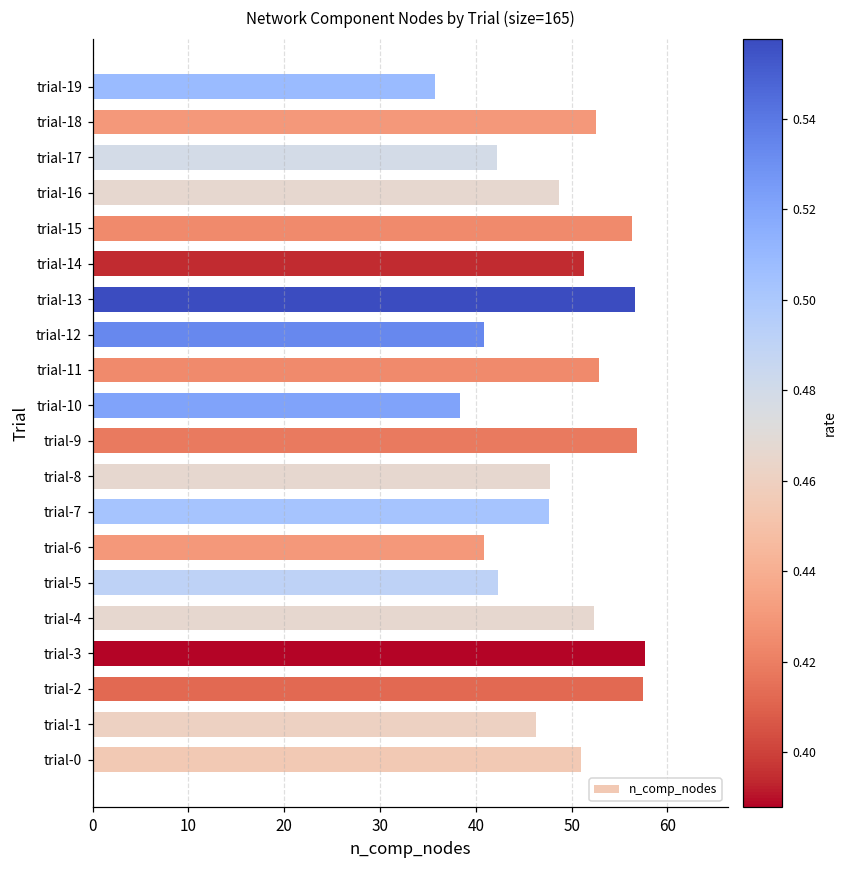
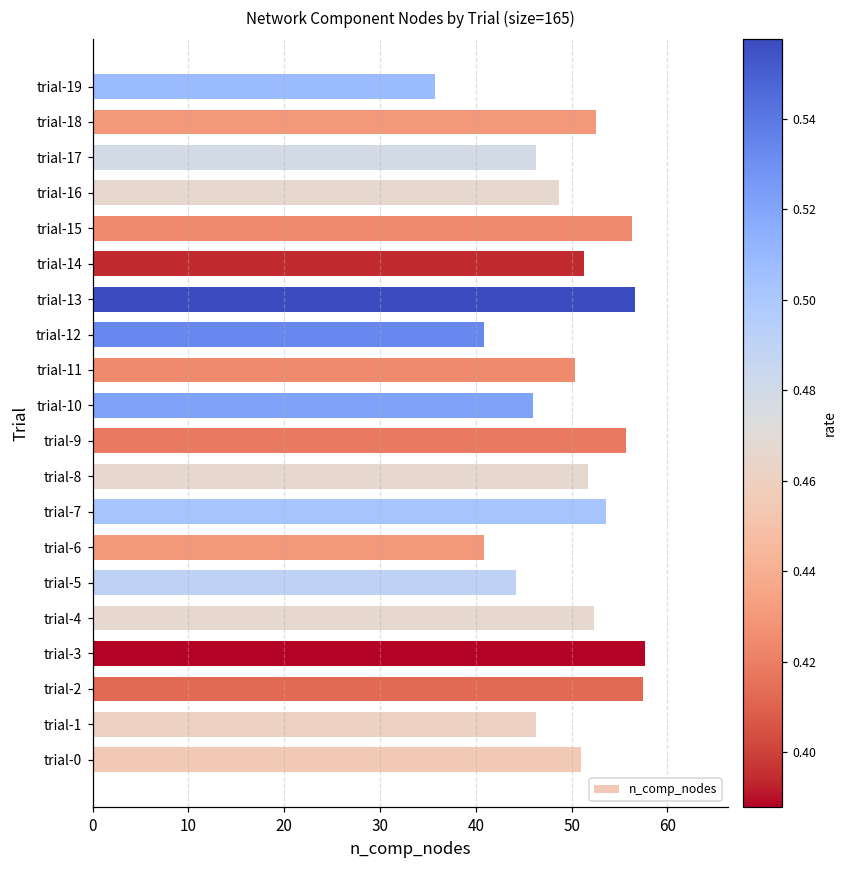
  {
    "trial-19": 36,
    "trial-18": 53,
-   "trial-17": 42,
+   "trial-17": 46,
    "trial-16": 49,
    "trial-15": 56,
    "trial-14": 51,
    "trial-13": 57,
    "trial-12": 41,
-   "trial-11": 53,
-   "trial-10": 38,
-   "trial-9": 57,
-   "trial-8": 48,
-   "trial-7": 48,
+   "trial-11": 50,
+   "trial-10": 46,
+   "trial-9": 56,
+   "trial-8": 52,
+   "trial-7": 54,
    "trial-6": 41,
-   "trial-5": 42,
+   "trial-5": 44,
    "trial-4": 52,
    "trial-3": 58,
    "trial-2": 58,
    "trial-1": 46,
    "trial-0": 51
  }
